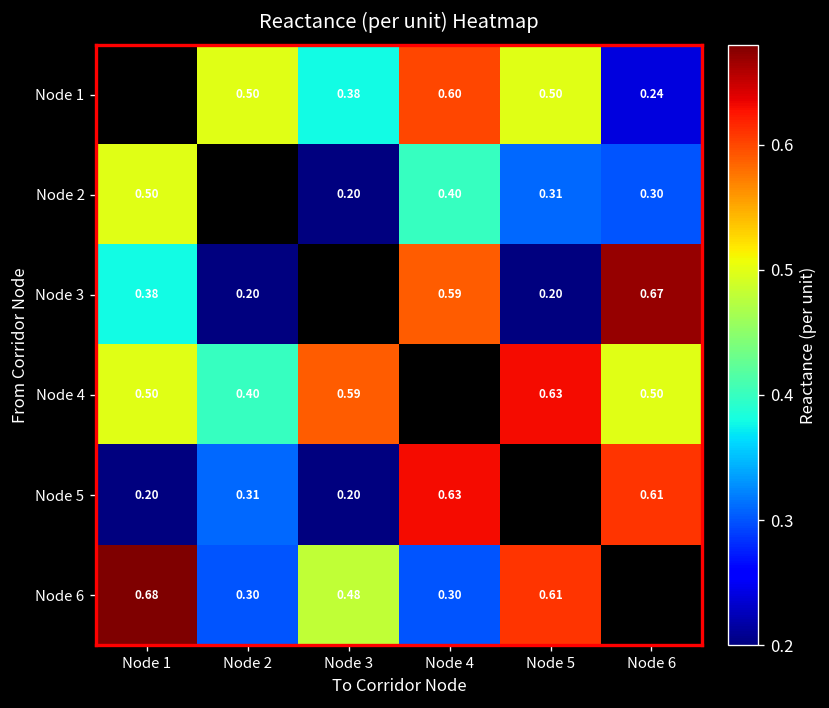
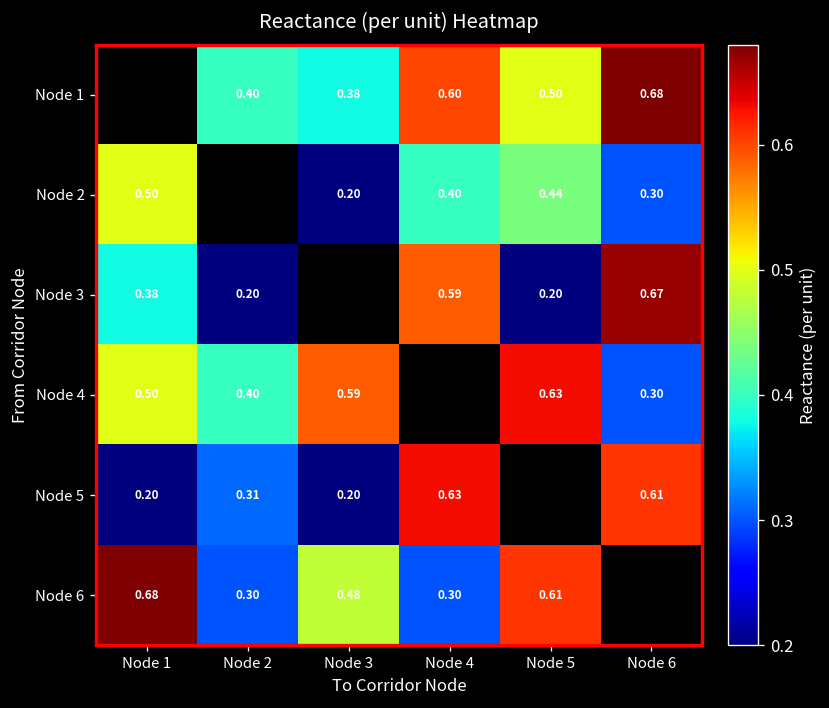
  {
    "Node 1": {
-     "Node 2": 0.50,
+     "Node 2": 0.40,
      "Node 3": 0.38,
      "Node 4": 0.60,
      "Node 5": 0.50,
-     "Node 6": 0.24
+     "Node 6": 0.68
    },
    "Node 2": {
      "Node 1": 0.50,
      "Node 3": 0.20,
      "Node 4": 0.40,
-     "Node 5": 0.31,
+     "Node 5": 0.44,
      "Node 6": 0.30
    },
    "Node 3": {
      "Node 1": 0.38,
      "Node 2": 0.20,
      "Node 4": 0.59,
      "Node 5": 0.20,
      "Node 6": 0.67
    },
    "Node 4": {
      "Node 1": 0.50,
      "Node 2": 0.40,
      "Node 3": 0.59,
      "Node 5": 0.63,
-     "Node 6": 0.50
+     "Node 6": 0.30
    },
    "Node 5": {
      "Node 1": 0.20,
      "Node 2": 0.31,
      "Node 3": 0.20,
      "Node 4": 0.63,
      "Node 6": 0.61
    },
    "Node 6": {
      "Node 1": 0.68,
      "Node 2": 0.30,
      "Node 3": 0.48,
      "Node 4": 0.30,
      "Node 5": 0.61
    }
  }
